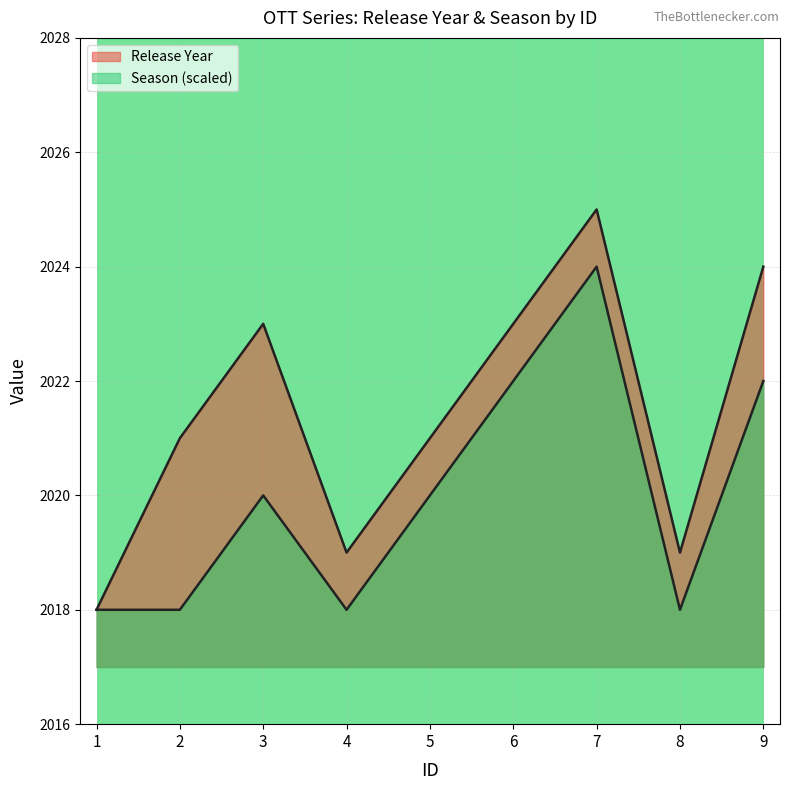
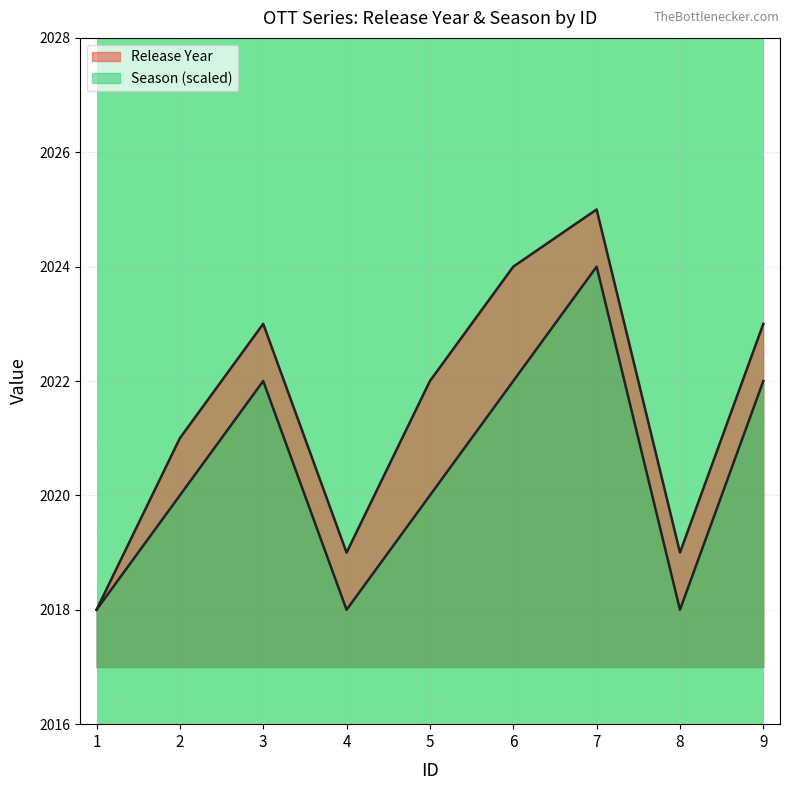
  {
    "Release Year": {
      "2": 2021,
      "3": 2023,
      "4": 2019,
-     "5": 2021,
-     "6": 2023,
+     "5": 2022,
+     "6": 2024,
      "7": 2025,
      "8": 2019,
-     "9": 2024
+     "9": 2023
    },
    "Season (scaled)": {
-     "2": 2018.0,
-     "3": 2020.0,
+     "2": 2020.0,
+     "3": 2022.0,
      "4": 2018.0,
      "5": 2020.0,
      "6": 2022.0,
      "7": 2024.0,
      "8": 2018.0,
      "9": 2022.0
    }
  }
